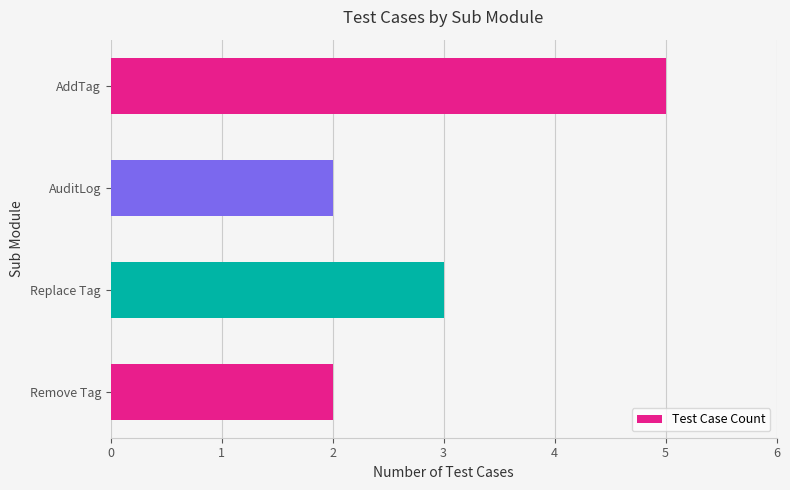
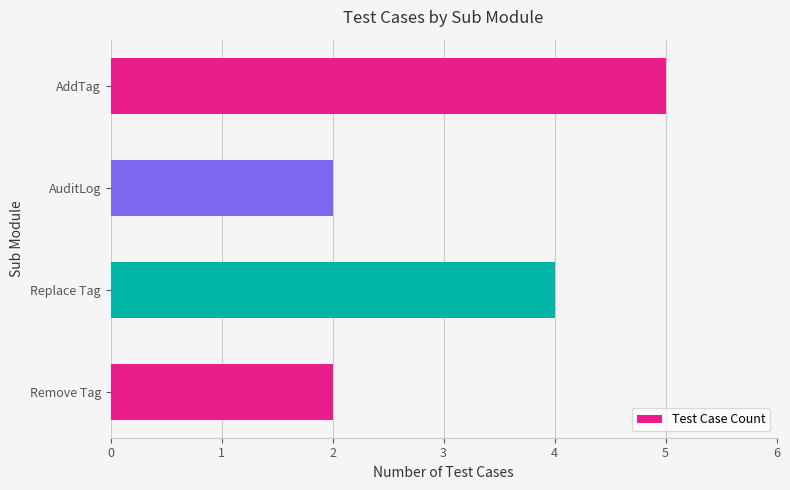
  {
    "AddTag": 5,
    "AuditLog": 2,
-   "Replace Tag": 3,
+   "Replace Tag": 4,
    "Remove Tag": 2
  }
